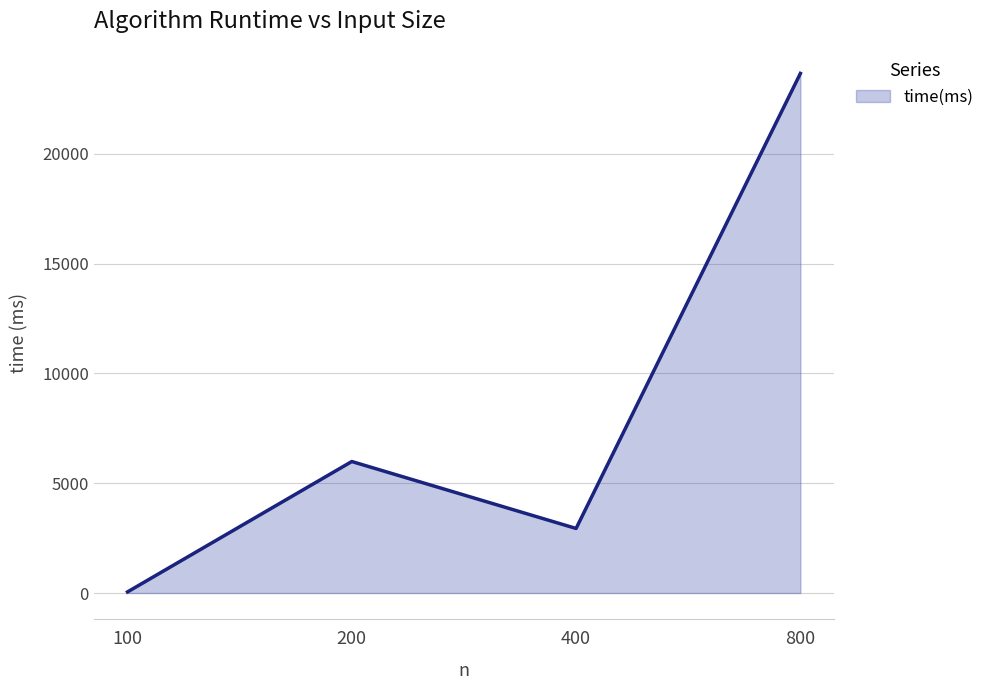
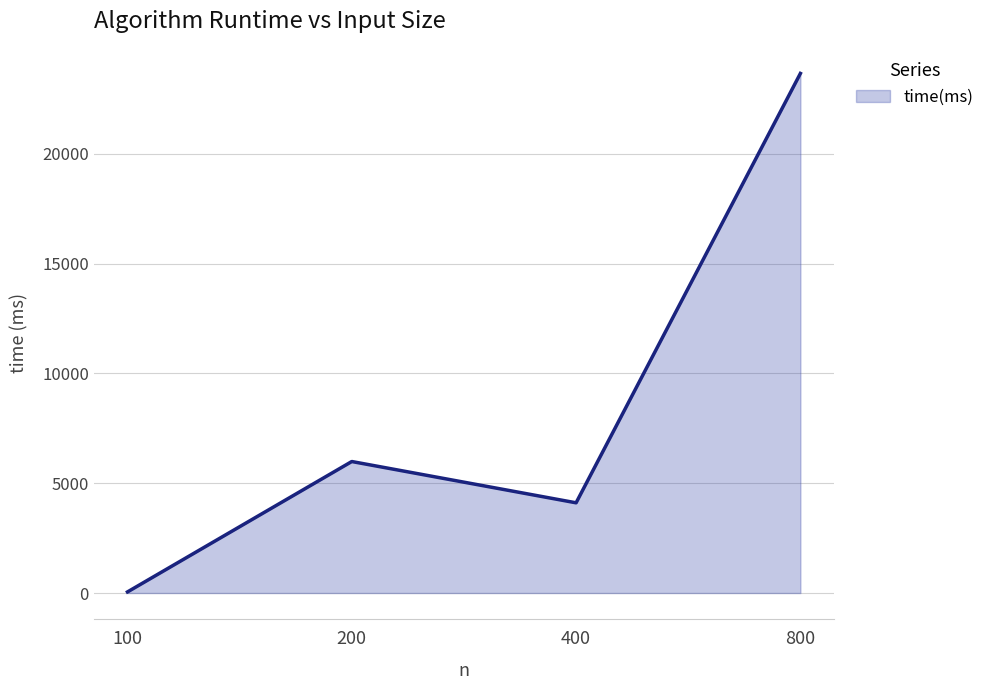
  {
    "100": 100,
    "200": 6000,
-   "400": 2900,
+   "400": 4100,
    "800": 23700
  }
